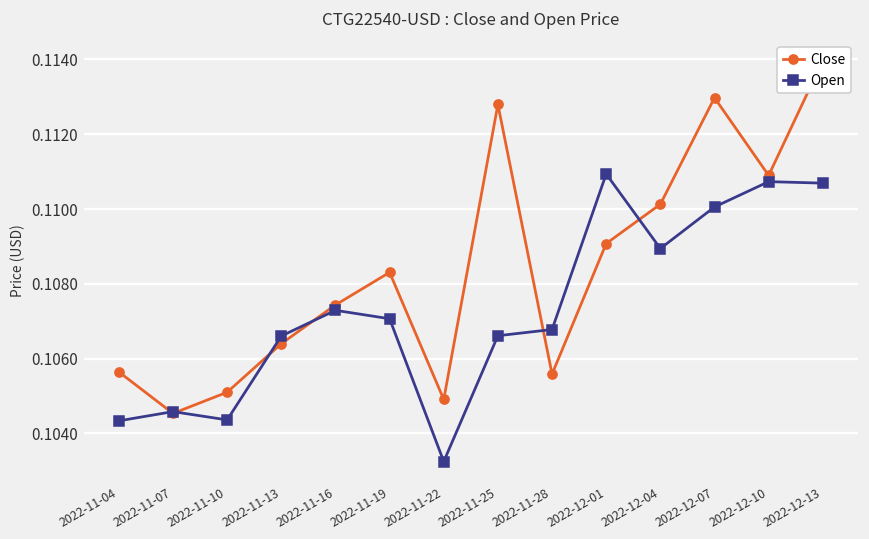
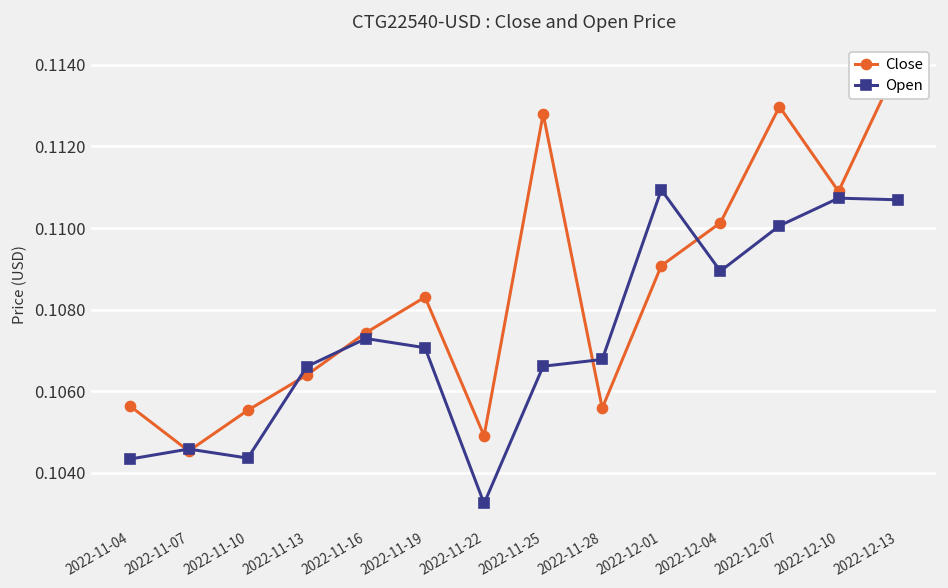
  {
    "Close": {
      "2022-11-04": 0.1056,
-     "2022-11-10": 0.1051,
+     "2022-11-10": 0.1055,
      "2022-11-13": 0.1064,
      "2022-11-16": 0.1074,
      "2022-11-19": 0.1083,
      "2022-11-22": 0.1049,
      "2022-11-25": 0.1128,
      "2022-11-28": 0.1056,
      "2022-12-01": 0.1091,
      "2022-12-04": 0.1101,
      "2022-12-07": 0.1130,
      "2022-12-10": 0.1109
    },
    "Open": {
      "2022-11-04": 0.1043,
      "2022-11-10": 0.1044,
      "2022-11-13": 0.1066,
      "2022-11-16": 0.1073,
      "2022-11-19": 0.1071,
      "2022-11-22": 0.1032,
      "2022-11-25": 0.1066,
      "2022-11-28": 0.1068,
      "2022-12-01": 0.1109,
      "2022-12-04": 0.1089,
      "2022-12-07": 0.1101,
      "2022-12-10": 0.1107,
      "2022-12-13": 0.1107
    }
  }
